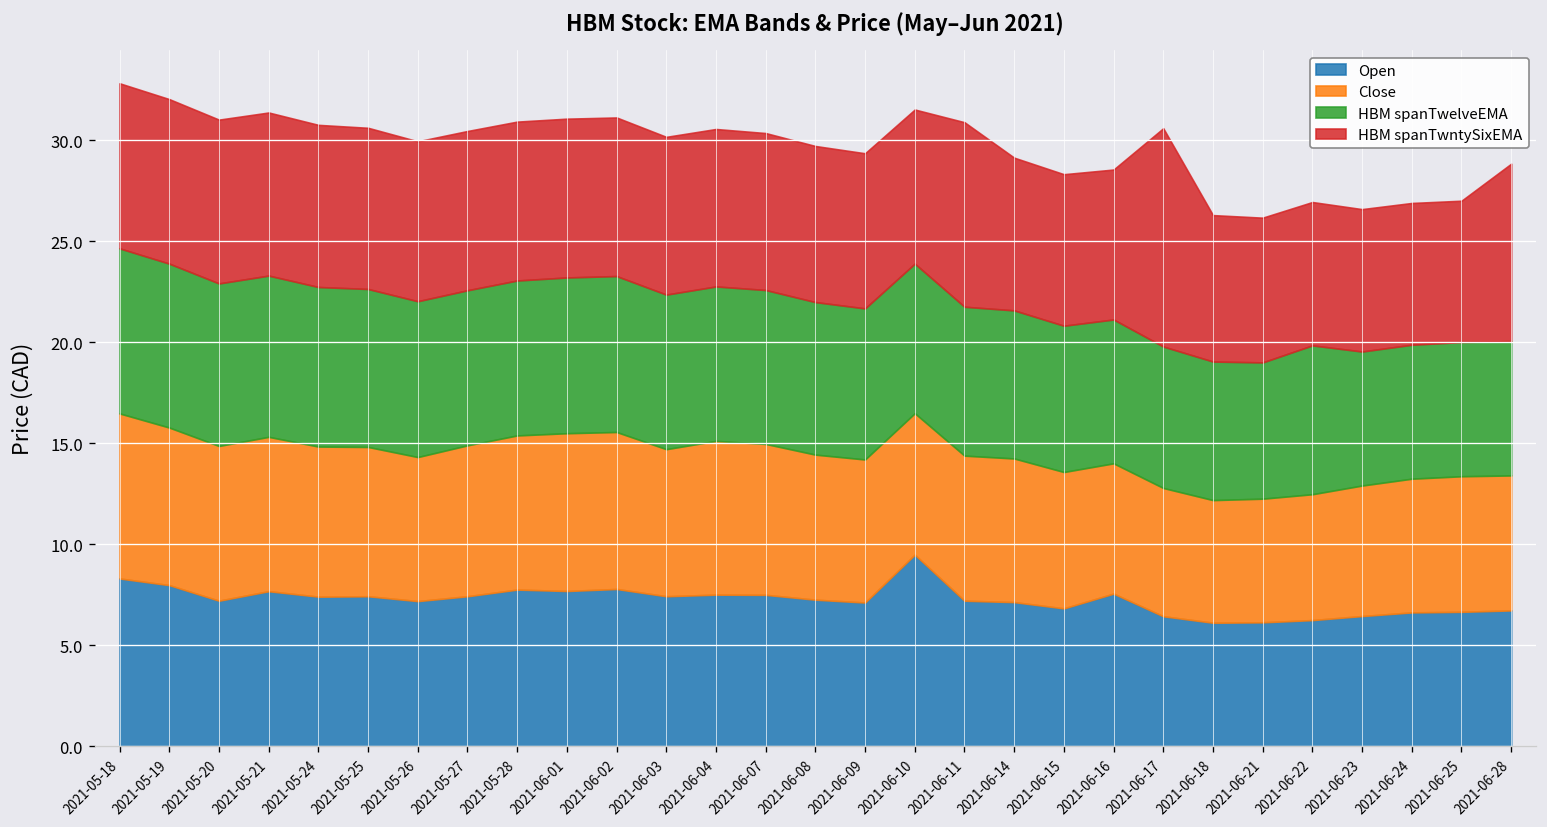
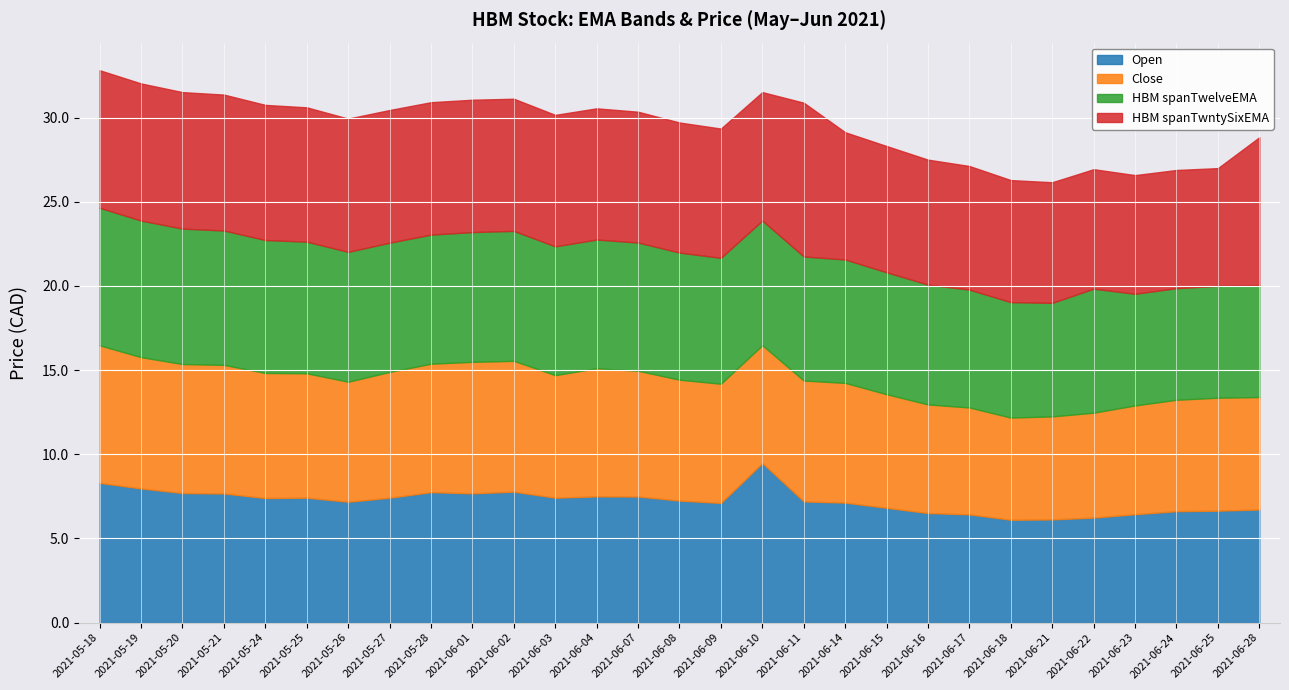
  {
    "Open": {
      "2021-05-18": 8.3,
      "2021-05-19": 8.0,
-     "2021-05-20": 7.2,
+     "2021-05-20": 7.7,
      "2021-05-21": 7.7,
      "2021-05-24": 7.4,
      "2021-05-25": 7.4,
      "2021-05-26": 7.2,
      "2021-05-27": 7.4,
      "2021-05-28": 7.8,
      "2021-06-01": 7.7,
      "2021-06-02": 7.8,
      "2021-06-03": 7.4,
      "2021-06-04": 7.5,
      "2021-06-07": 7.5,
      "2021-06-08": 7.3,
      "2021-06-09": 7.1,
      "2021-06-10": 9.5,
      "2021-06-11": 7.2,
      "2021-06-14": 7.1,
      "2021-06-15": 6.8,
-     "2021-06-16": 7.6,
+     "2021-06-16": 6.5,
      "2021-06-17": 6.4,
      "2021-06-18": 6.1,
      "2021-06-21": 6.1,
      "2021-06-22": 6.2,
      "2021-06-23": 6.4,
      "2021-06-24": 6.6,
      "2021-06-25": 6.7,
      "2021-06-28": 6.7
    },
    "Close": {
      "2021-05-18": 8.2,
      "2021-05-19": 7.8,
      "2021-05-20": 7.7,
      "2021-05-21": 7.6,
      "2021-05-24": 7.4,
      "2021-05-25": 7.4,
      "2021-05-26": 7.1,
      "2021-05-27": 7.5,
      "2021-05-28": 7.6,
      "2021-06-01": 7.8,
      "2021-06-02": 7.8,
      "2021-06-03": 7.3,
      "2021-06-04": 7.6,
      "2021-06-07": 7.5,
      "2021-06-08": 7.2,
      "2021-06-09": 7.1,
      "2021-06-10": 7.0,
      "2021-06-11": 7.2,
      "2021-06-14": 7.1,
      "2021-06-15": 6.8,
      "2021-06-16": 6.5,
      "2021-06-17": 6.4,
      "2021-06-18": 6.1,
      "2021-06-21": 6.1,
      "2021-06-22": 6.2,
      "2021-06-23": 6.5,
      "2021-06-24": 6.6,
      "2021-06-25": 6.7,
      "2021-06-28": 6.7
    },
    "HBM spanTwelveEMA": {
      "2021-05-18": 8.2,
      "2021-05-19": 8.1,
      "2021-05-20": 8.0,
      "2021-05-21": 8.0,
      "2021-05-24": 7.9,
      "2021-05-25": 7.8,
      "2021-05-26": 7.7,
      "2021-05-27": 7.7,
      "2021-05-28": 7.7,
      "2021-06-01": 7.7,
      "2021-06-02": 7.7,
      "2021-06-03": 7.7,
      "2021-06-04": 7.6,
      "2021-06-07": 7.6,
      "2021-06-08": 7.6,
      "2021-06-09": 7.5,
      "2021-06-10": 7.4,
      "2021-06-11": 7.4,
      "2021-06-14": 7.3,
      "2021-06-15": 7.2,
      "2021-06-16": 7.1,
      "2021-06-17": 7.0,
      "2021-06-18": 6.9,
      "2021-06-21": 6.7,
      "2021-06-22": 7.4,
      "2021-06-23": 6.6,
      "2021-06-24": 6.6,
      "2021-06-25": 6.6,
      "2021-06-28": 6.6
    },
    "HBM spanTwntySixEMA": {
      "2021-05-18": 8.2,
      "2021-05-19": 8.1,
      "2021-05-20": 8.1,
      "2021-05-21": 8.1,
      "2021-05-24": 8.0,
      "2021-05-25": 8.0,
      "2021-05-26": 7.9,
      "2021-05-27": 7.9,
      "2021-05-28": 7.9,
      "2021-06-01": 7.9,
      "2021-06-02": 7.8,
      "2021-06-03": 7.8,
      "2021-06-04": 7.8,
      "2021-06-07": 7.8,
      "2021-06-08": 7.7,
      "2021-06-09": 7.7,
      "2021-06-10": 7.6,
      "2021-06-11": 9.1,
      "2021-06-14": 7.6,
      "2021-06-15": 7.5,
      "2021-06-16": 7.4,
-     "2021-06-17": 10.8,
+     "2021-06-17": 7.3,
      "2021-06-18": 7.2,
      "2021-06-21": 7.2,
      "2021-06-22": 7.1,
      "2021-06-23": 7.0,
      "2021-06-24": 7.0,
      "2021-06-25": 7.0,
      "2021-06-28": 8.8
    }
  }
